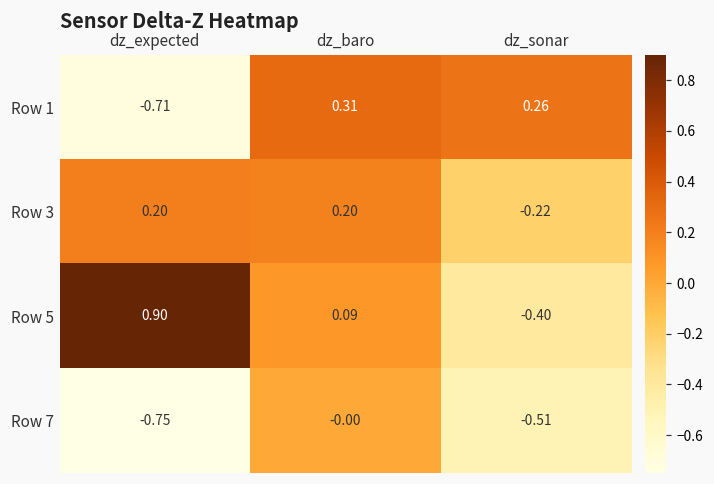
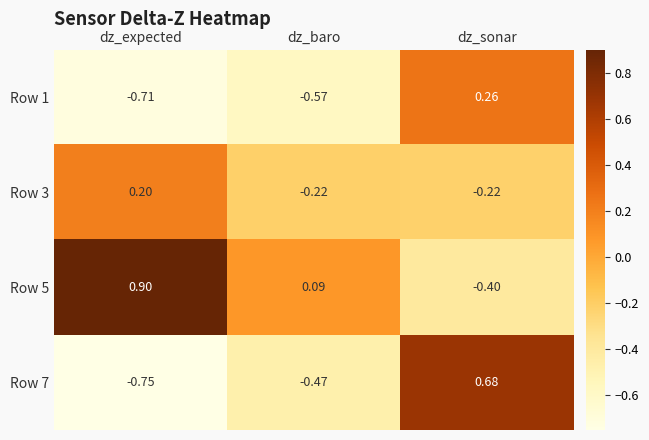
  {
    "Row 1": {
      "dz_expected": -0.71,
-     "dz_baro": 0.31,
+     "dz_baro": -0.57,
      "dz_sonar": 0.26
    },
    "Row 3": {
      "dz_expected": 0.20,
-     "dz_baro": 0.20,
+     "dz_baro": -0.22,
      "dz_sonar": -0.22
    },
    "Row 5": {
      "dz_expected": 0.90,
      "dz_baro": 0.09,
      "dz_sonar": -0.40
    },
    "Row 7": {
      "dz_expected": -0.75,
-     "dz_baro": -0.00,
-     "dz_sonar": -0.51
+     "dz_baro": -0.47,
+     "dz_sonar": 0.68
    }
  }
